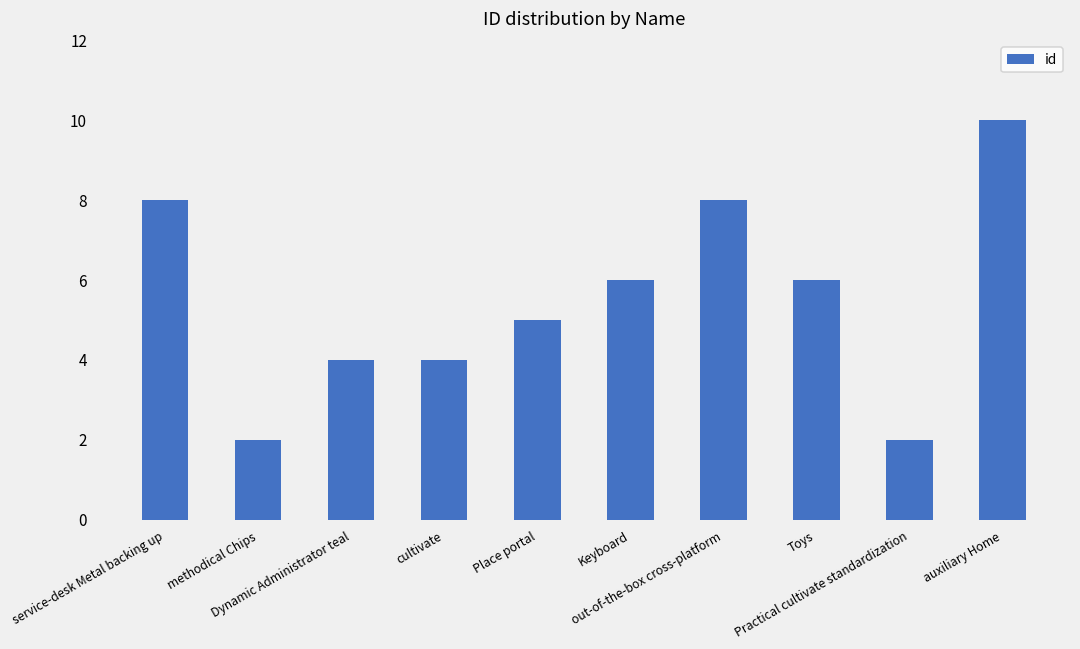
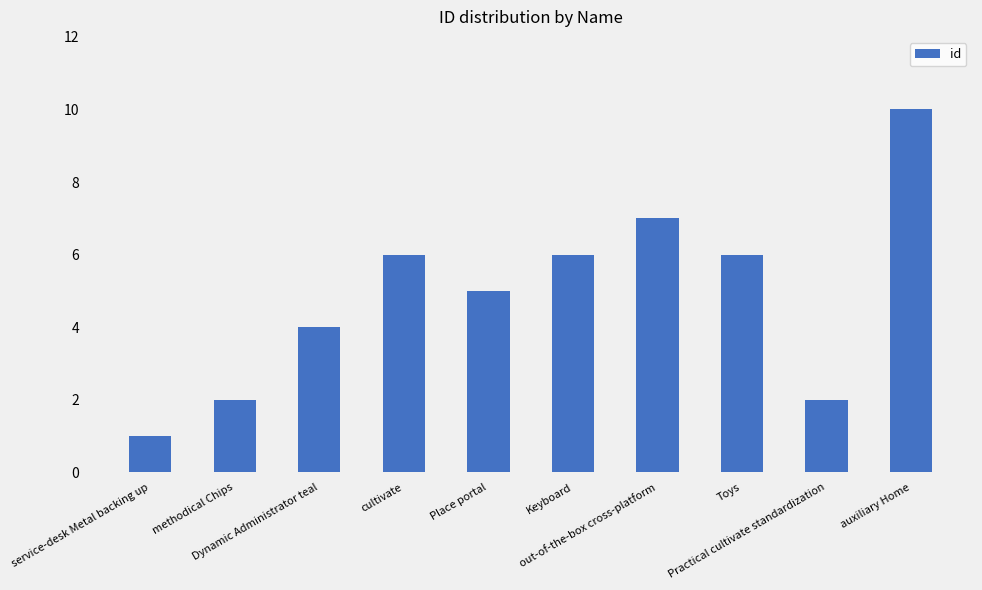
  {
-   "service-desk Metal backing up": 8,
+   "service-desk Metal backing up": 1,
    "methodical Chips": 2,
    "Dynamic Administrator teal": 4,
-   "cultivate": 4,
+   "cultivate": 6,
    "Place portal": 5,
    "Keyboard": 6,
-   "out-of-the-box cross-platform": 8,
+   "out-of-the-box cross-platform": 7,
    "Toys": 6,
    "Practical cultivate standardization": 2,
    "auxiliary Home": 10
  }
